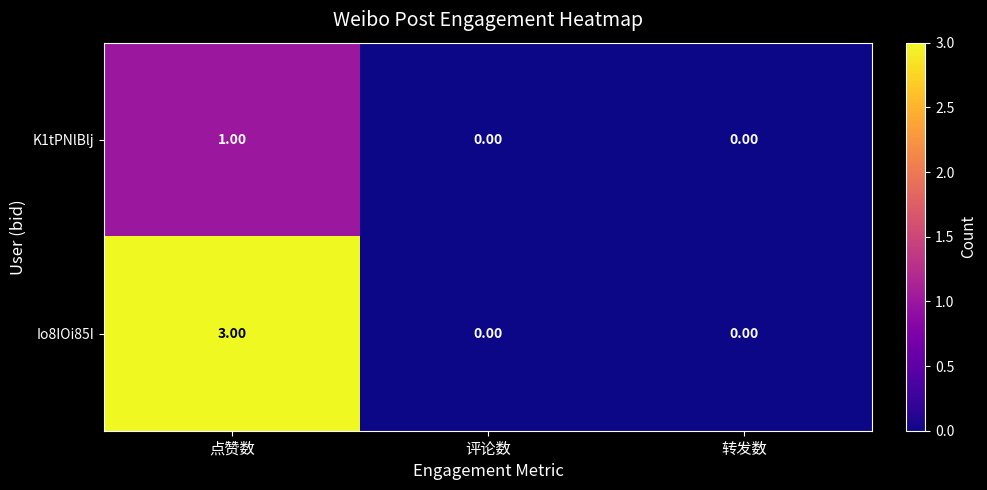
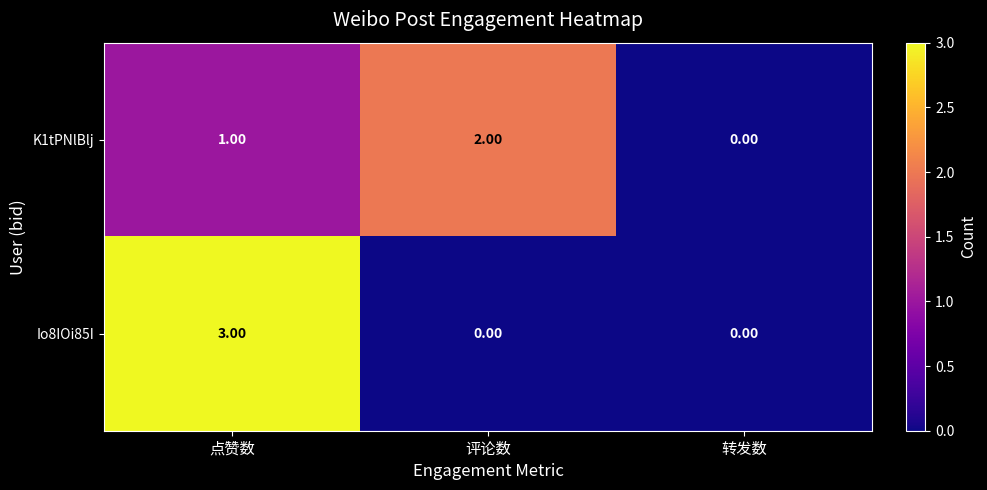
  {
    "K1tPNlBlj": {
      "点赞数": 1.00,
-     "评论数": 0.00,
+     "评论数": 2.00,
      "转发数": 0.00
    },
    "Io8IOi85I": {
      "点赞数": 3.00,
      "评论数": 0.00,
      "转发数": 0.00
    }
  }
